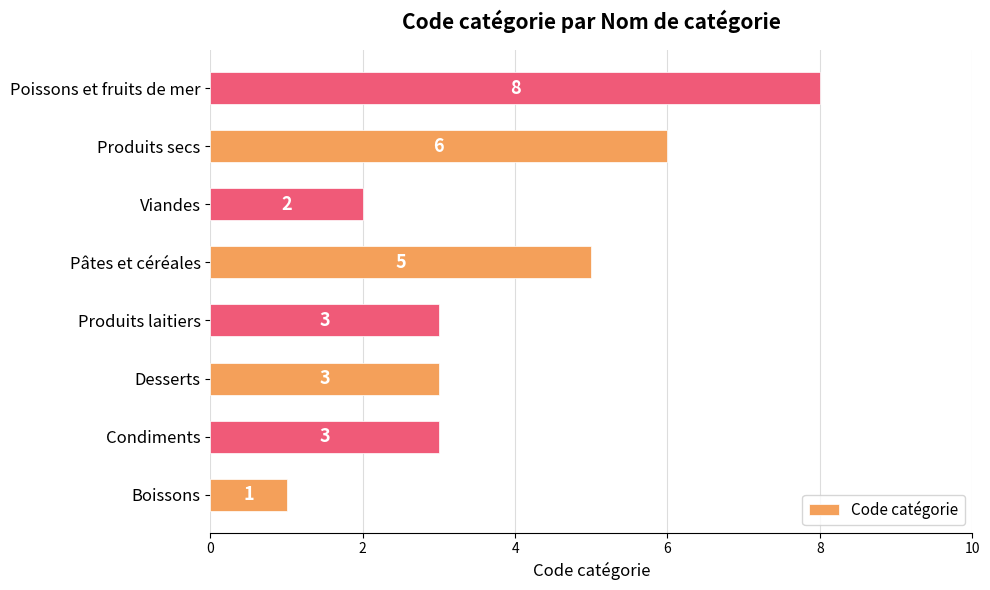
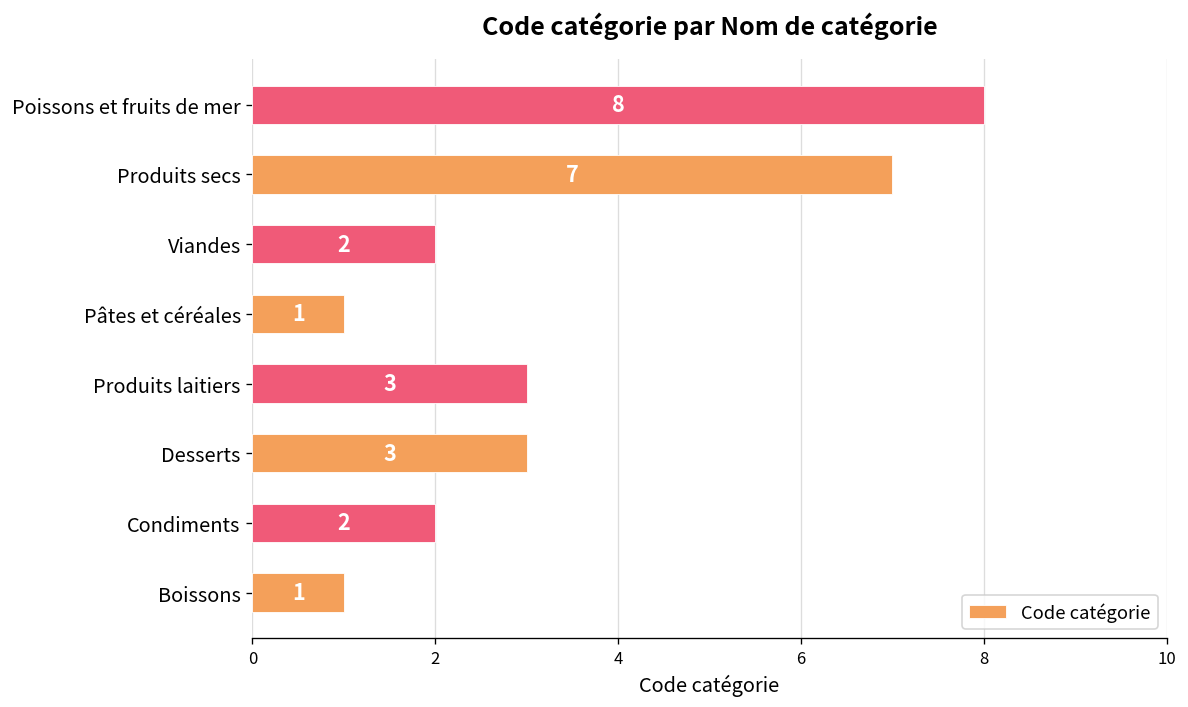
  {
    "Poissons et fruits de mer": 8,
-   "Produits secs": 6,
+   "Produits secs": 7,
    "Viandes": 2,
-   "Pâtes et céréales": 5,
+   "Pâtes et céréales": 1,
    "Produits laitiers": 3,
    "Desserts": 3,
-   "Condiments": 3,
+   "Condiments": 2,
    "Boissons": 1
  }
